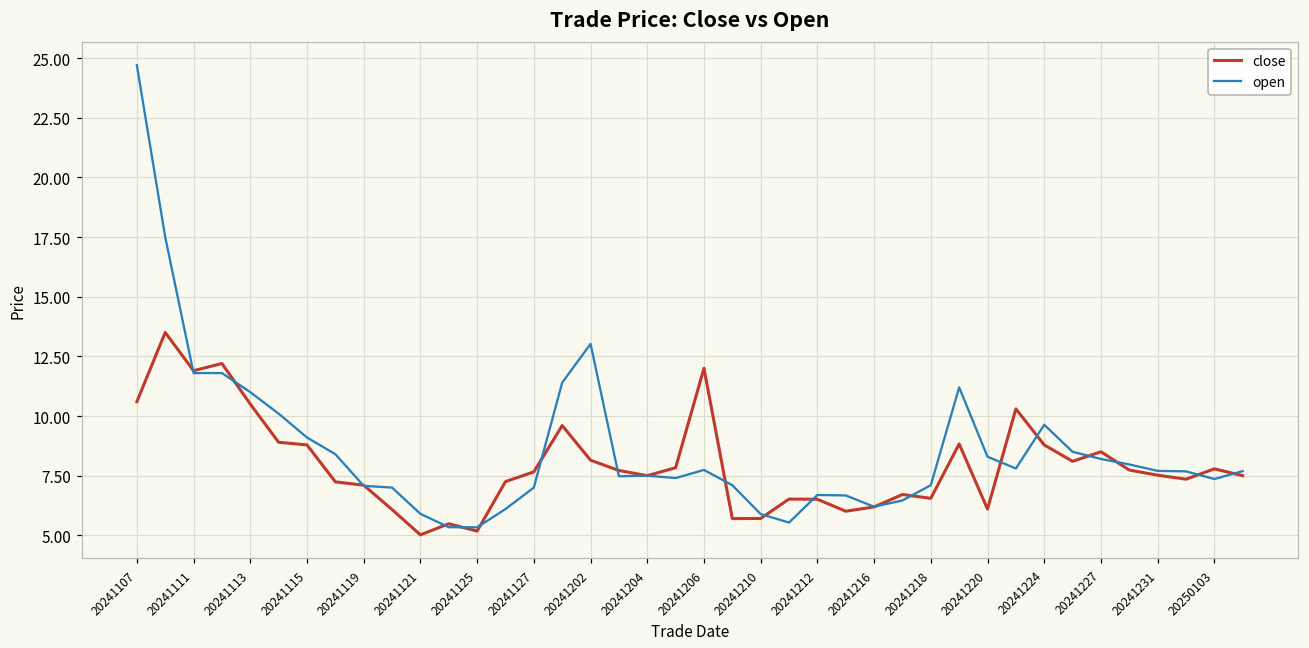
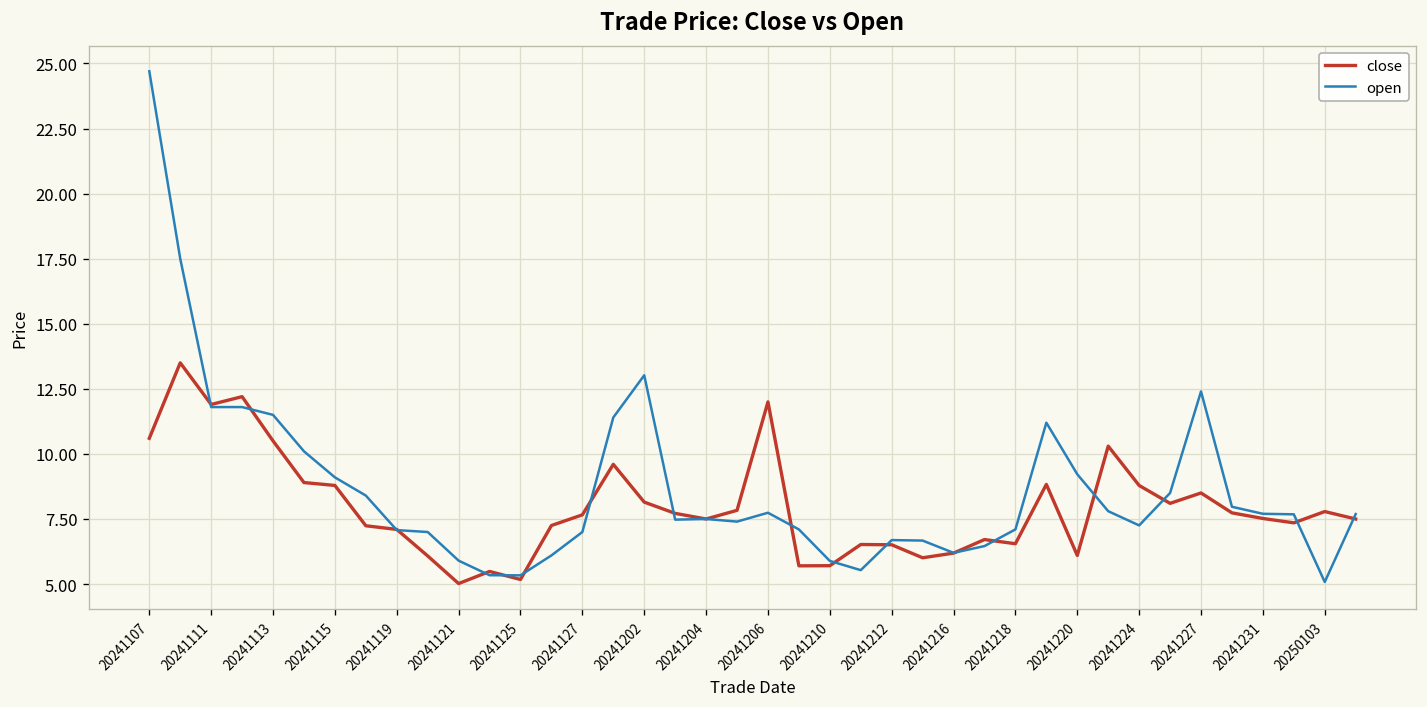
  {
    "close": {
      "20241107": 10.6,
      "20241113": 10.5,
      "20241115": 8.8,
      "20241121": 5.0,
      "20241125": 5.2,
      "20241127": 7.7,
      "20241202": 8.1,
      "20241206": 12.0,
      "20241210": 5.7,
      "20241212": 6.5,
      "20241218": 6.6,
      "20241220": 6.1,
      "20241224": 8.8,
      "20241227": 8.5,
      "20241231": 7.5,
      "20250103": 7.8
    },
    "open": {
      "20241107": 24.7,
-     "20241113": 11.0,
+     "20241113": 11.5,
      "20241115": 9.1,
      "20241121": 5.9,
      "20241125": 5.3,
      "20241127": 7.0,
      "20241202": 13.0,
      "20241206": 7.7,
      "20241210": 5.9,
      "20241212": 6.7,
      "20241218": 7.1,
-     "20241220": 8.3,
-     "20241224": 9.6,
-     "20241227": 8.2,
+     "20241220": 9.2,
+     "20241224": 7.3,
+     "20241227": 12.4,
      "20241231": 7.7,
-     "20250103": 7.4
+     "20250103": 5.1
    }
  }
